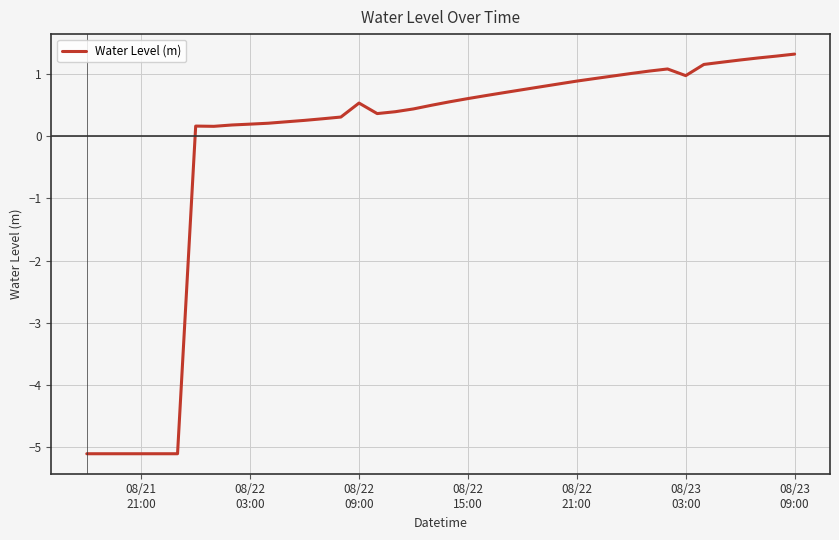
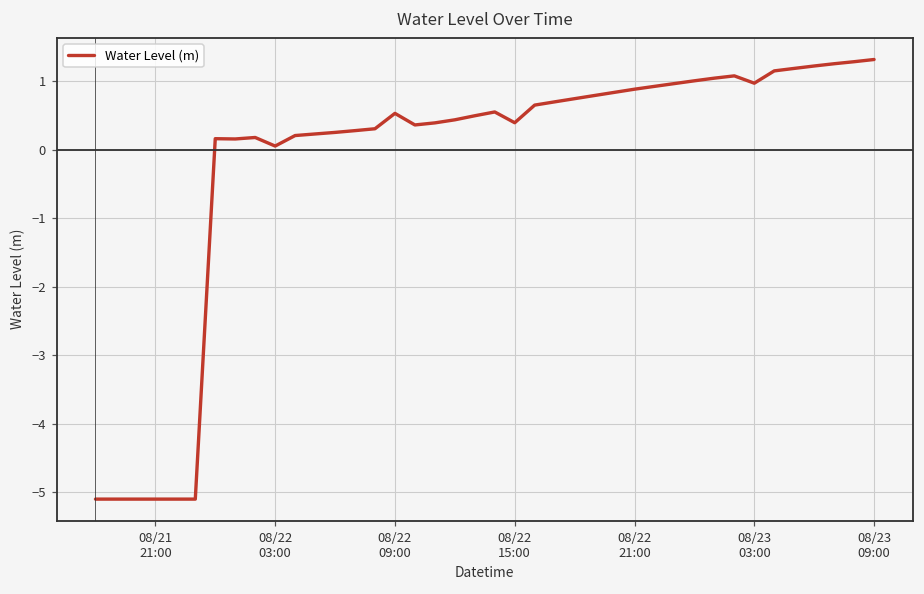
  {
    "08/21 21:00": -5.1,
-   "08/22 03:00": 0.2,
+   "08/22 03:00": 0.1,
    "08/22 09:00": 0.5,
-   "08/22 15:00": 0.6,
+   "08/22 15:00": 0.4,
    "08/22 21:00": 0.9,
    "08/23 03:00": 1.0,
    "08/23 09:00": 1.3
  }
